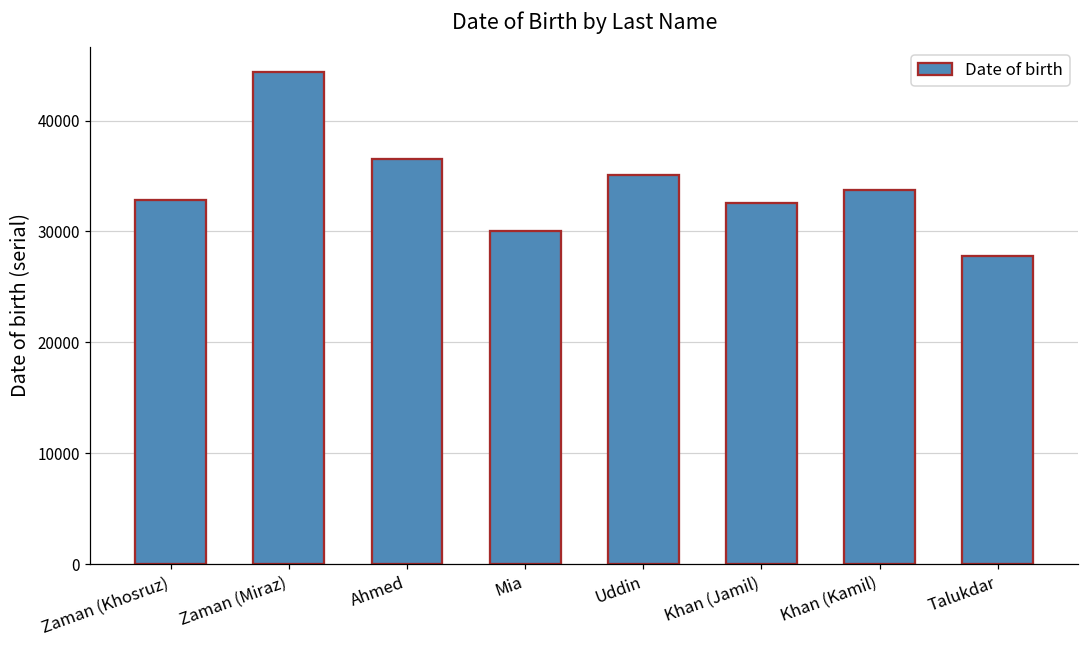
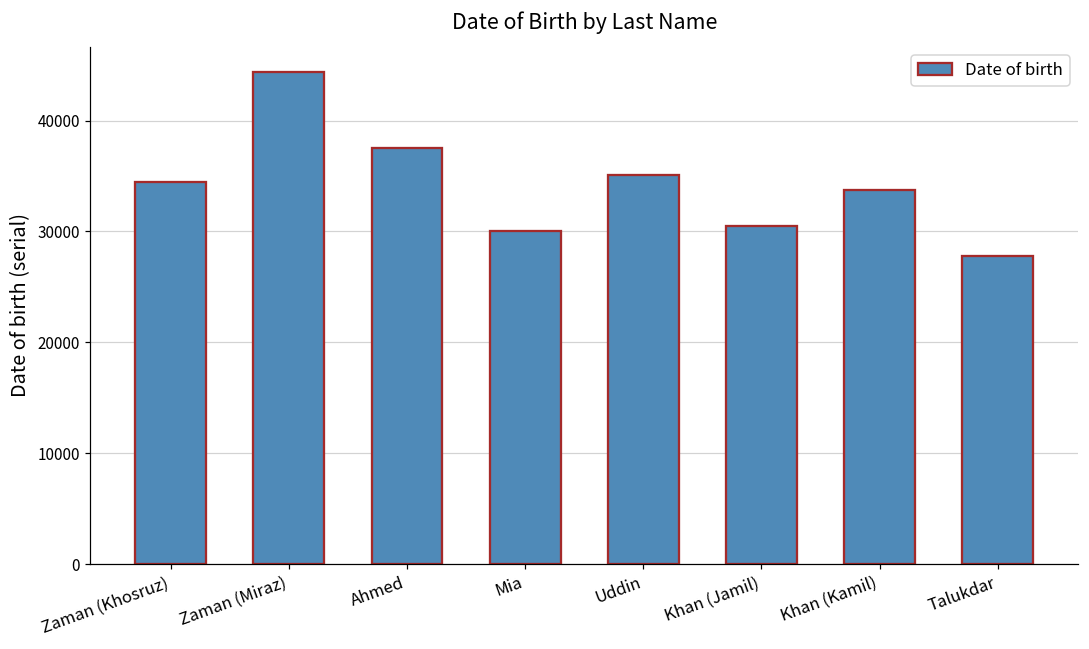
  {
-   "Zaman (Khosruz)": 32900,
+   "Zaman (Khosruz)": 34400,
    "Zaman (Miraz)": 44400,
-   "Ahmed": 36500,
+   "Ahmed": 37600,
    "Mia": 30000,
    "Uddin": 35100,
-   "Khan (Jamil)": 32500,
+   "Khan (Jamil)": 30500,
    "Khan (Kamil)": 33800,
    "Talukdar": 27700
  }
